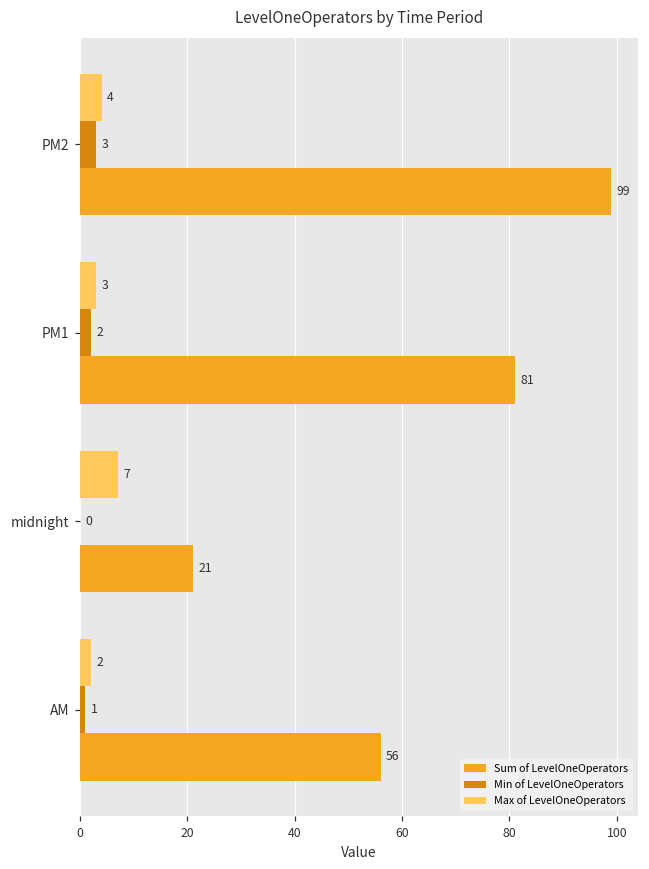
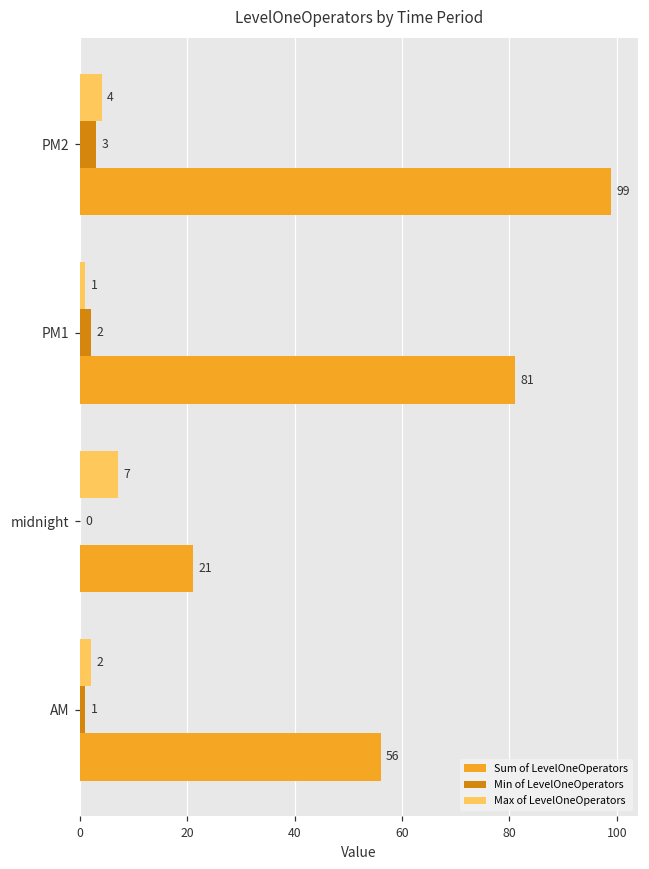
  {
    "Max of LevelOneOperators": {
      "PM2": 4,
-     "PM1": 3,
+     "PM1": 1,
      "midnight": 7,
      "AM": 2
    }
  }
